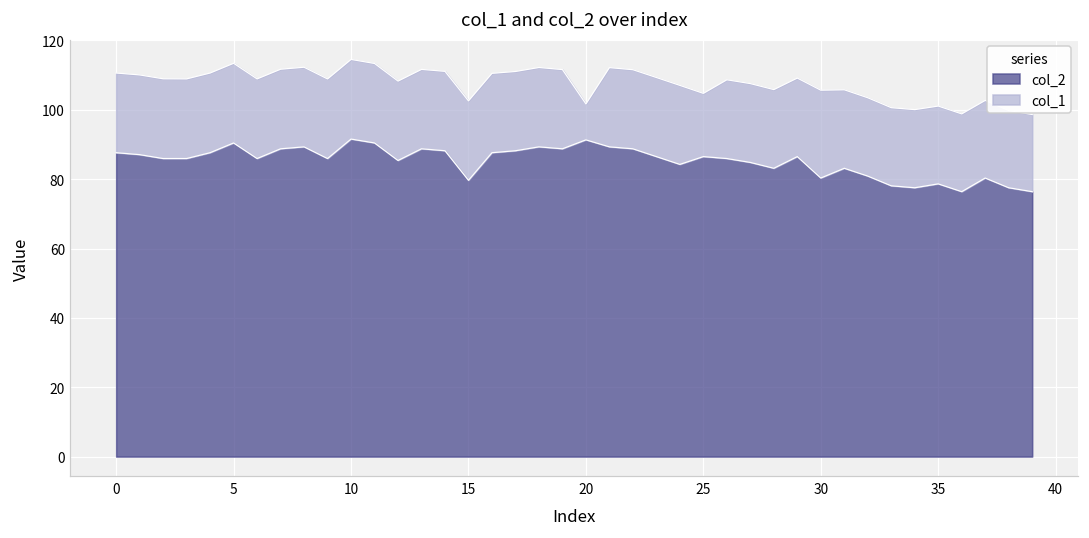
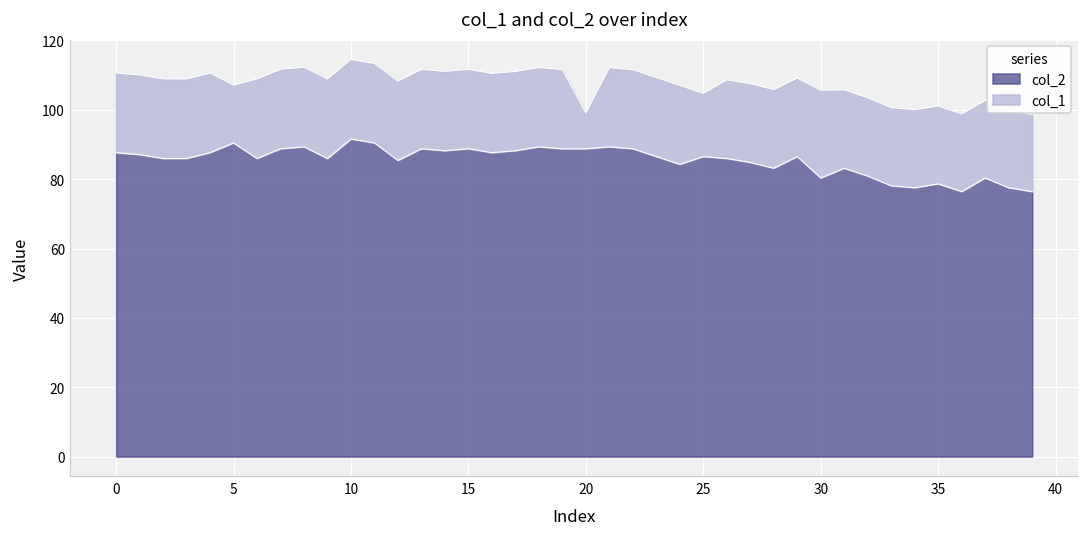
  {
    "col_2": {
      "0": 88,
      "5": 90,
      "10": 92,
-     "15": 80,
-     "20": 91,
+     "15": 89,
+     "20": 89,
      "25": 87,
      "30": 80,
      "35": 79
    },
    "col_1": {
      "0": 23,
-     "5": 23,
+     "5": 17,
      "10": 23,
      "15": 23,
      "20": 10,
      "25": 18,
      "30": 25,
      "35": 22
    }
  }
